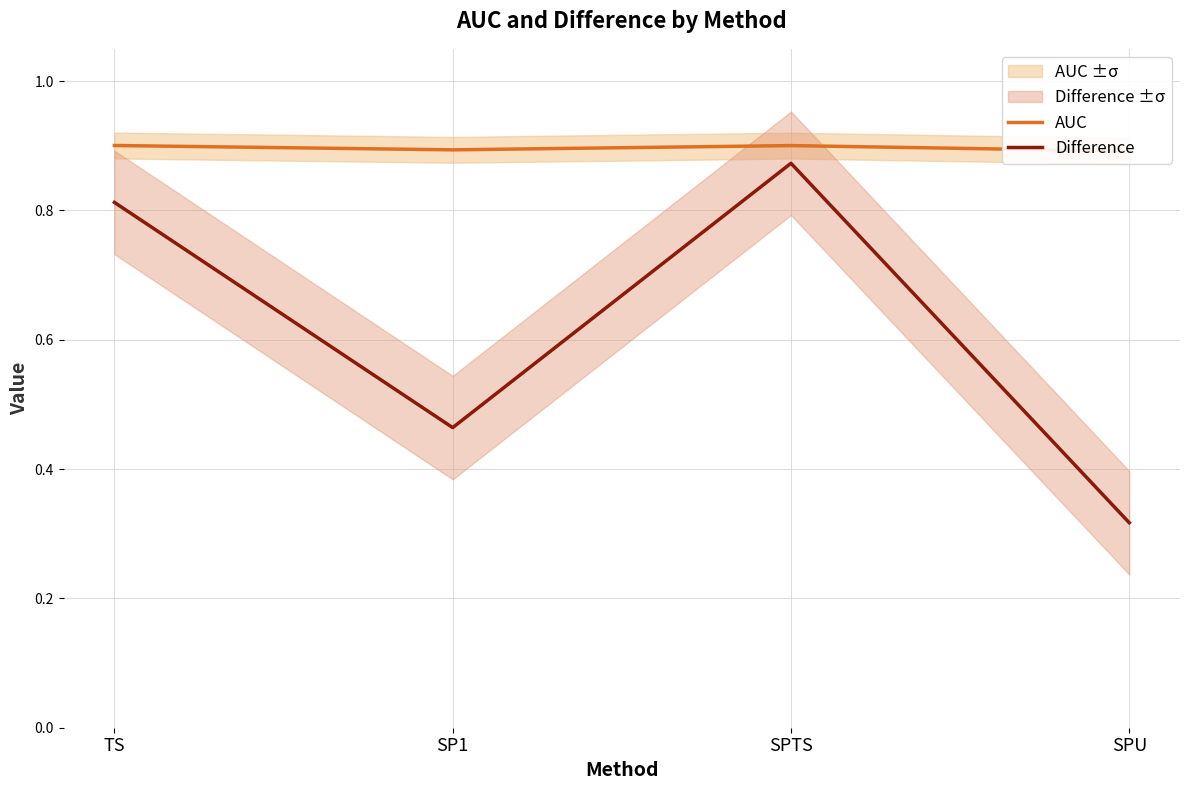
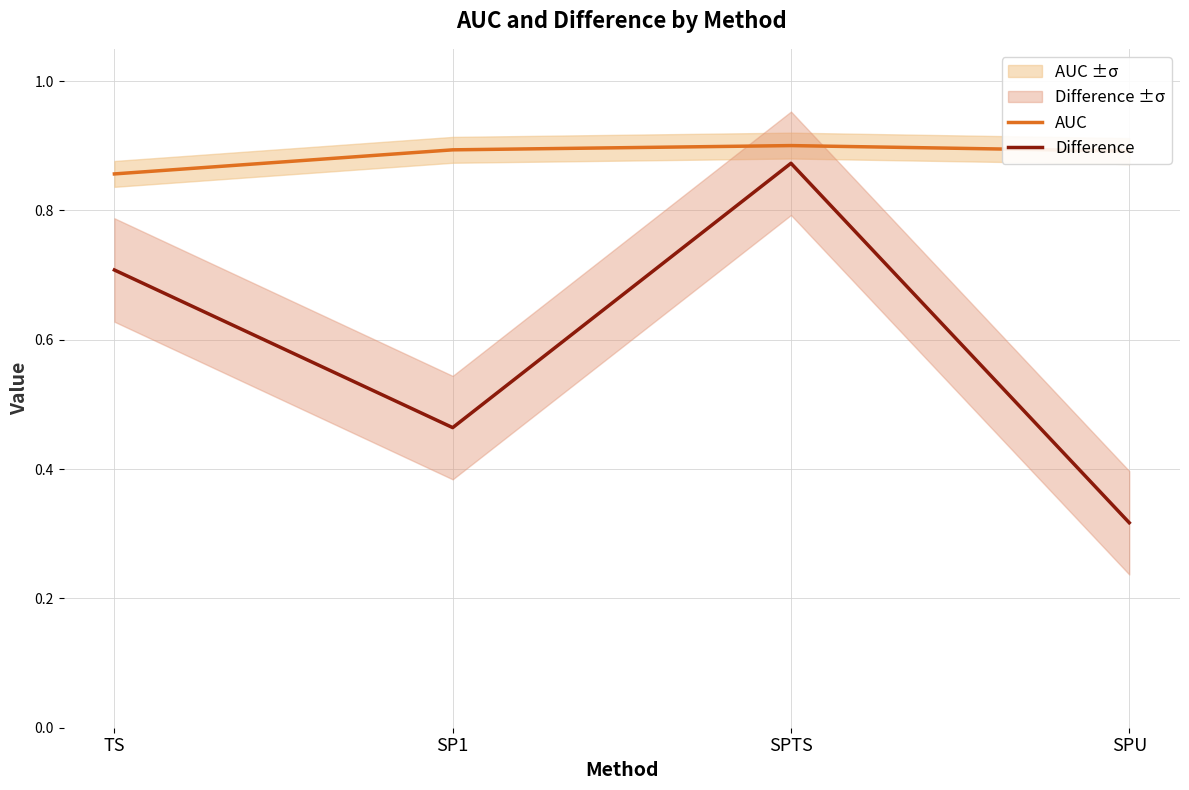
  {
    "AUC": {
-     "TS": 0.90,
+     "TS": 0.86,
      "SP1": 0.89,
      "SPTS": 0.90
    },
    "Difference": {
-     "TS": 0.81,
+     "TS": 0.71,
      "SP1": 0.46,
      "SPTS": 0.87,
      "SPU": 0.32
    }
  }
